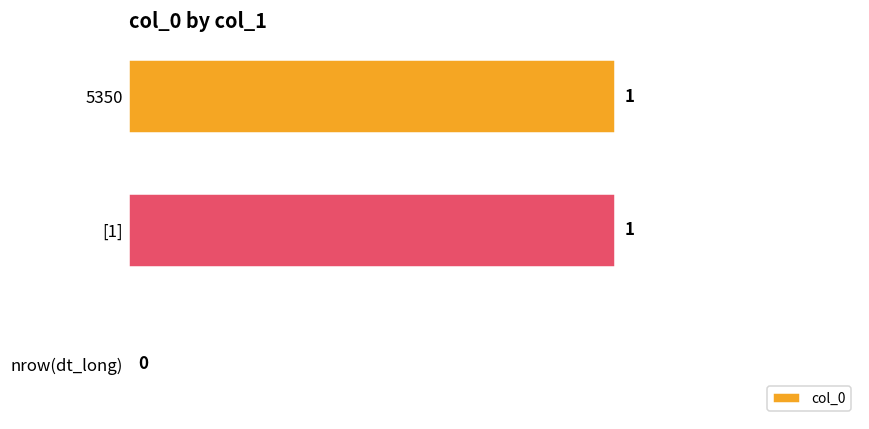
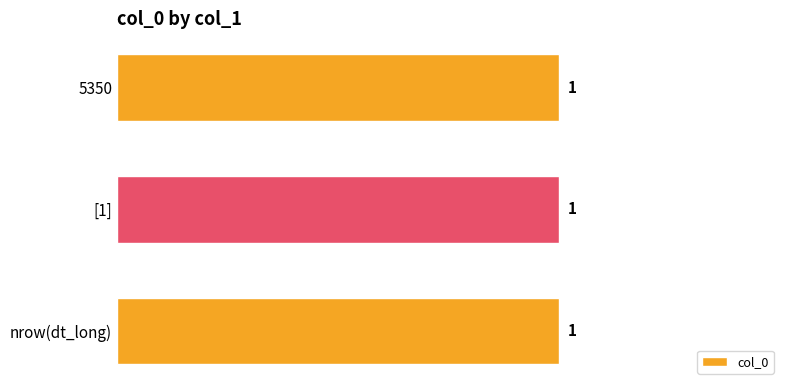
  {
    "5350": 1,
    "[1]": 1,
-   "nrow(dt_long)": 0
+   "nrow(dt_long)": 1
  }
